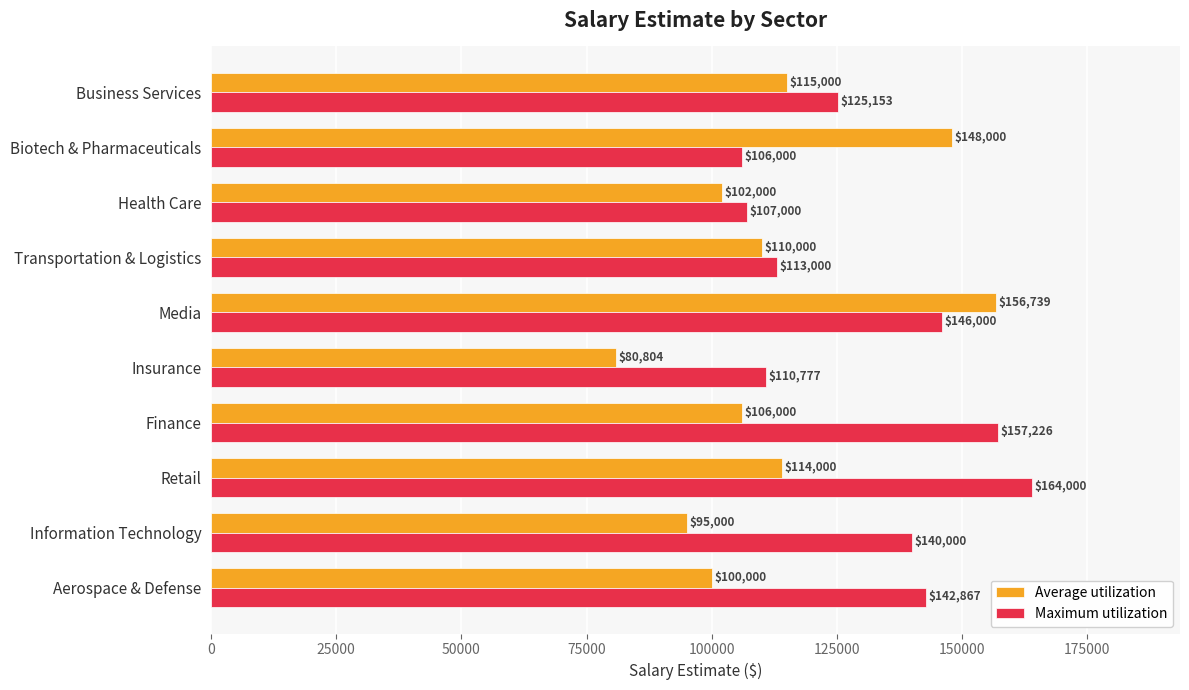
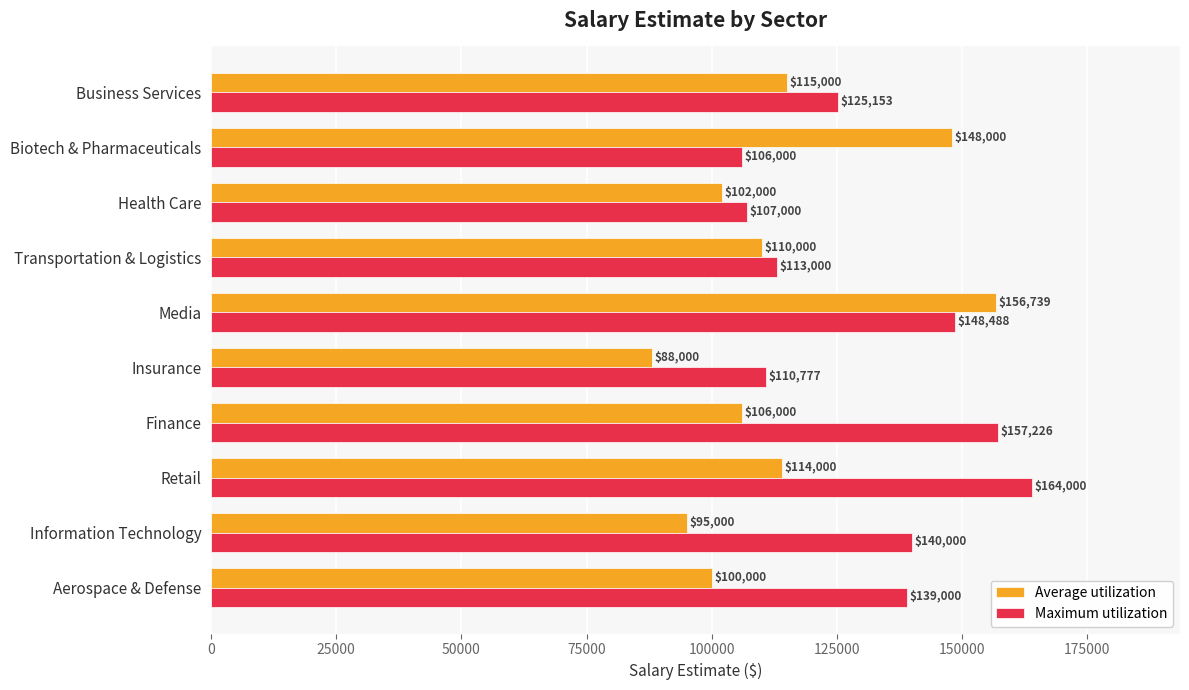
  {
    "Average utilization": {
      "Business Services": "$115,000",
      "Biotech & Pharmaceuticals": "$148,000",
      "Health Care": "$102,000",
      "Transportation & Logistics": "$110,000",
      "Media": "$156,739",
-     "Insurance": "$80,804",
+     "Insurance": "$88,000",
      "Finance": "$106,000",
      "Retail": "$114,000",
      "Information Technology": "$95,000",
      "Aerospace & Defense": "$100,000"
    },
    "Maximum utilization": {
      "Business Services": "$125,153",
      "Biotech & Pharmaceuticals": "$106,000",
      "Health Care": "$107,000",
      "Transportation & Logistics": "$113,000",
-     "Media": "$146,000",
+     "Media": "$148,488",
      "Insurance": "$110,777",
      "Finance": "$157,226",
      "Retail": "$164,000",
      "Information Technology": "$140,000",
-     "Aerospace & Defense": "$142,867"
+     "Aerospace & Defense": "$139,000"
    }
  }
